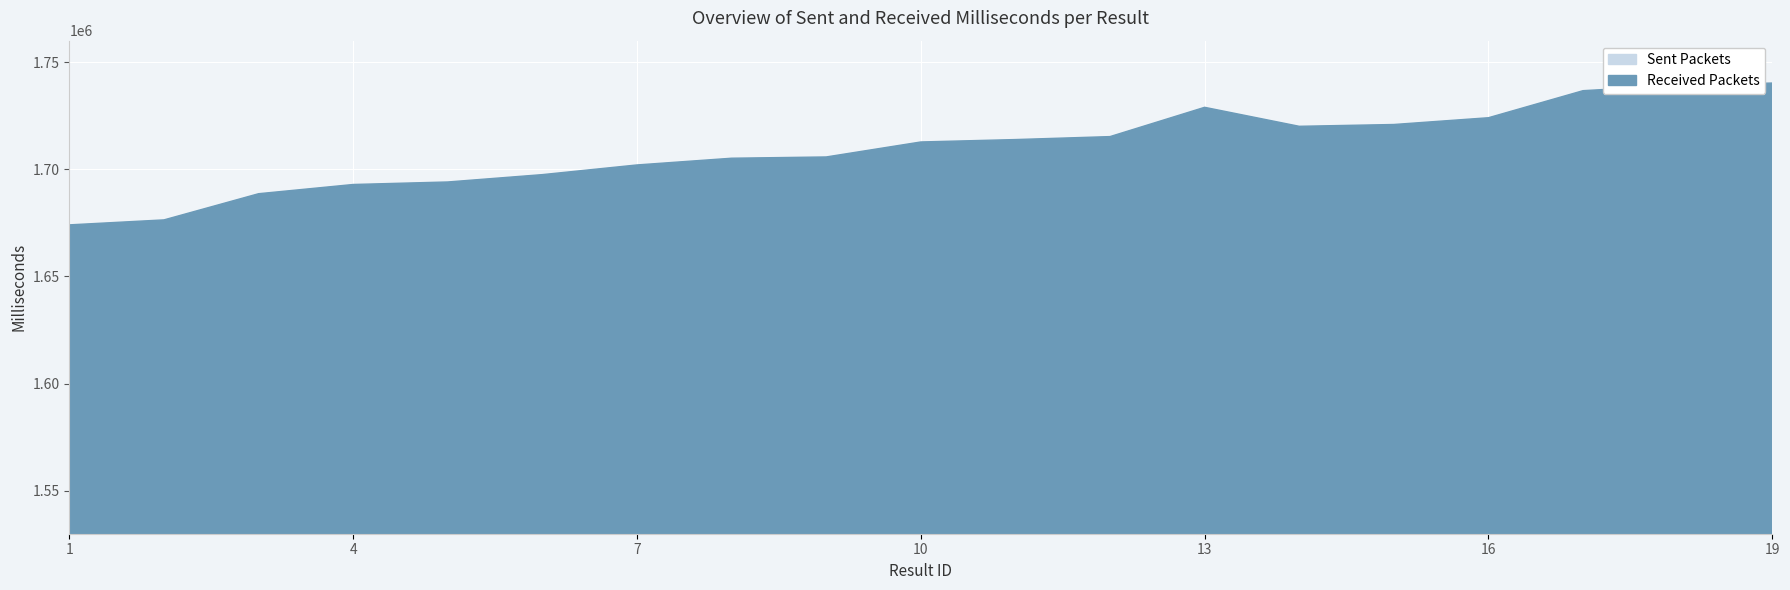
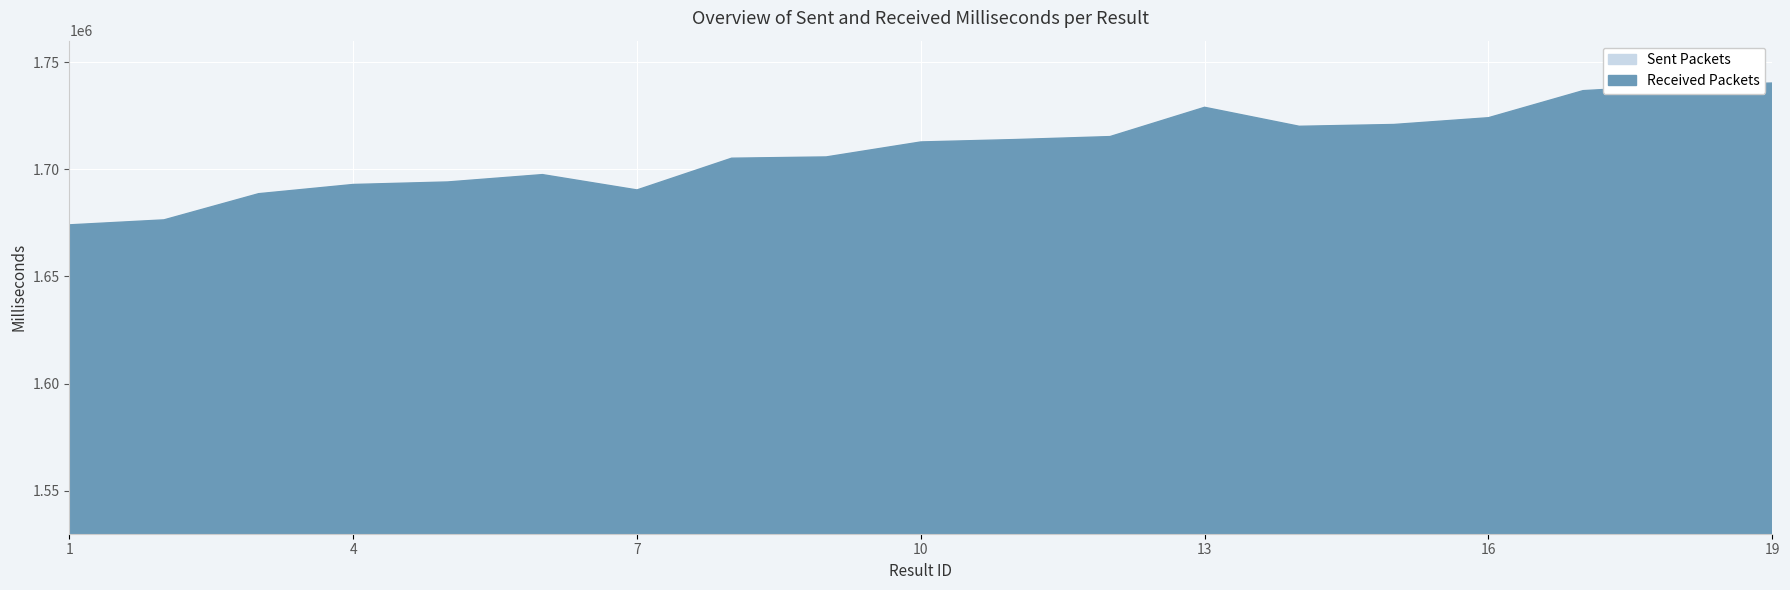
  {
    "Received Packets": {
      "1": 1674000,
      "4": 1693000,
-     "7": 1702000,
+     "7": 1690000,
      "10": 1713000,
      "13": 1729000,
      "16": 1724000,
      "19": 1740000
    }
  }
